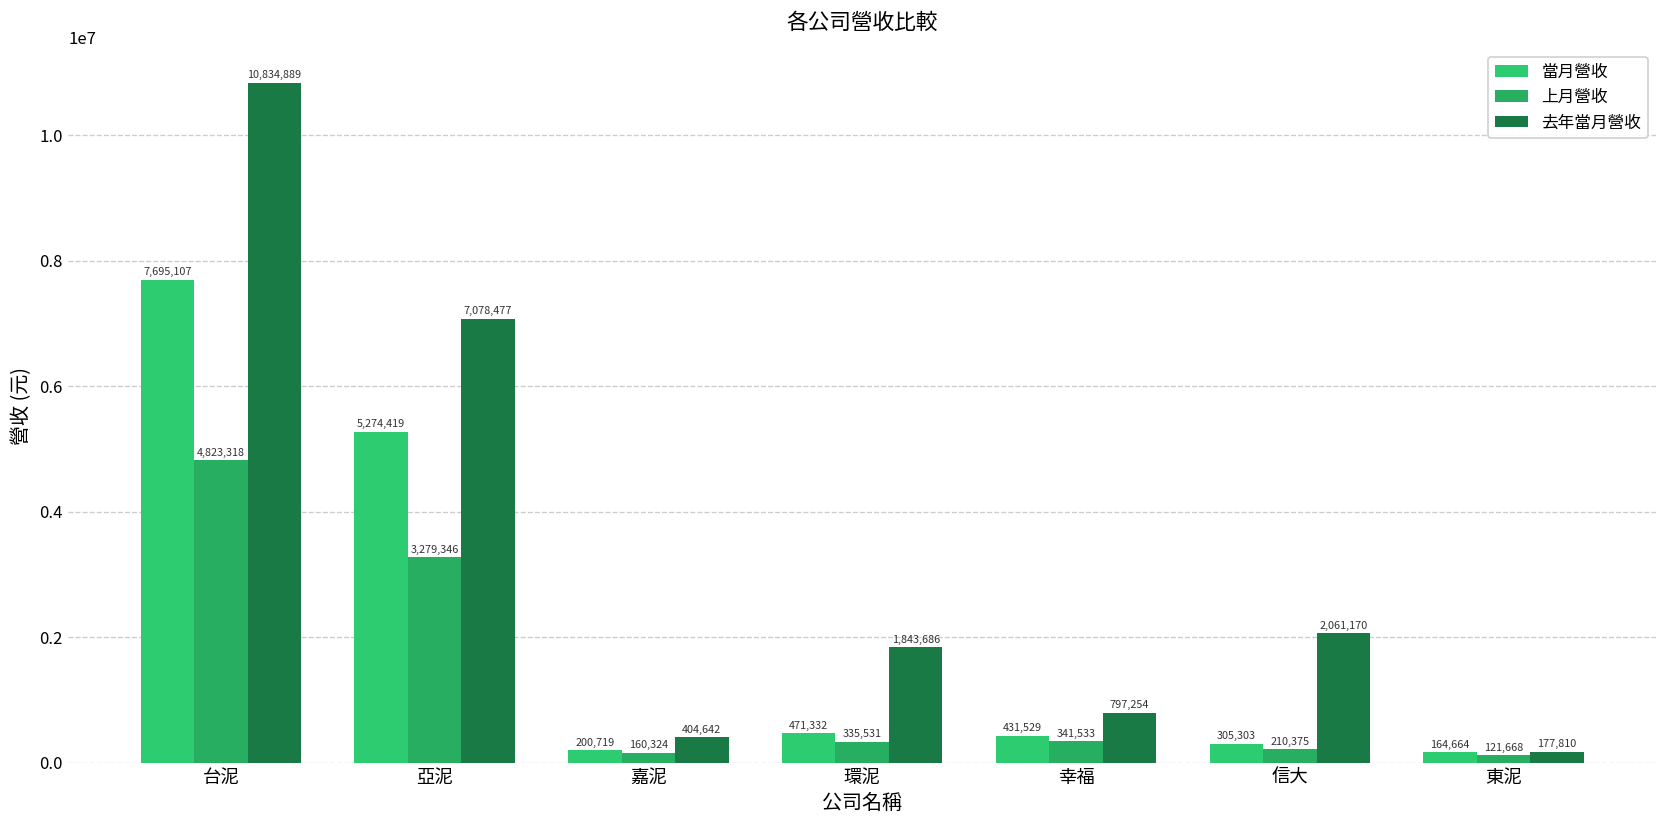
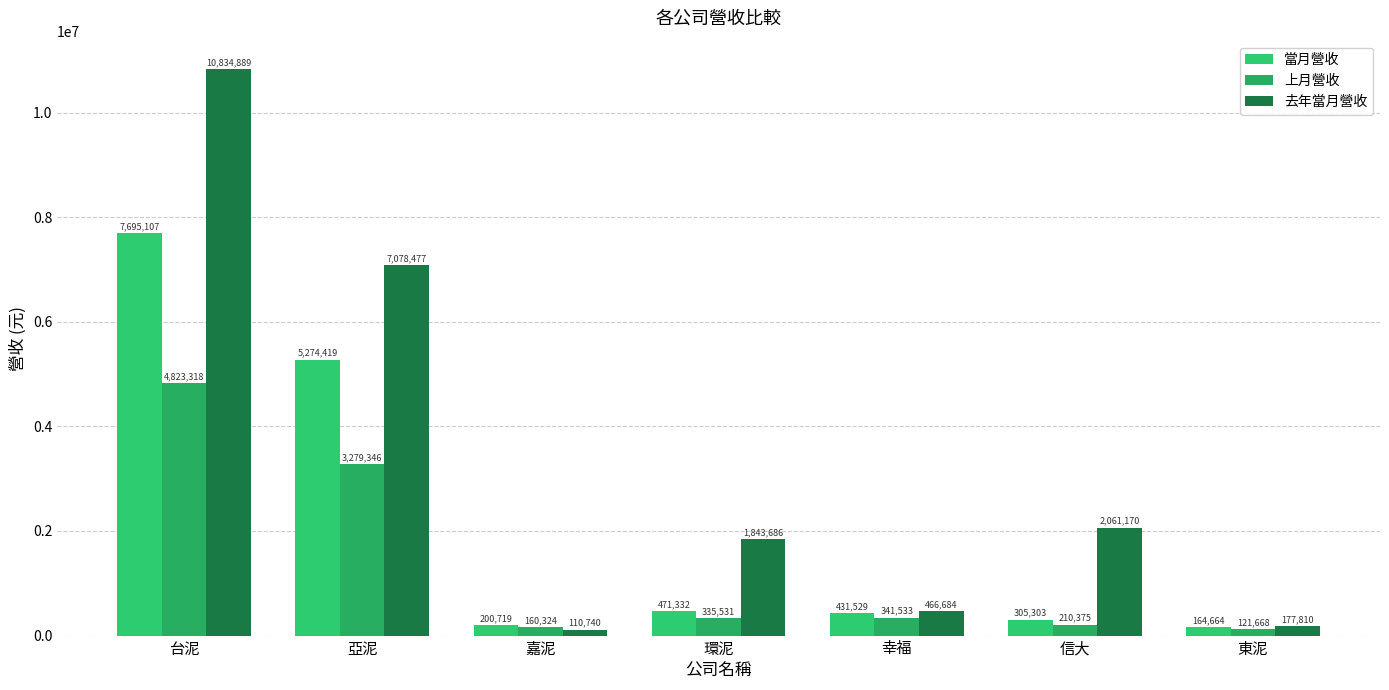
  {
    "去年當月營收": {
      "台泥": "10,834,889",
      "亞泥": "7,078,477",
-     "嘉泥": "404,642",
+     "嘉泥": "110,740",
      "環泥": "1,843,686",
-     "幸福": "797,254",
+     "幸福": "466,684",
      "信大": "2,061,170",
      "東泥": "177,810"
    }
  }
